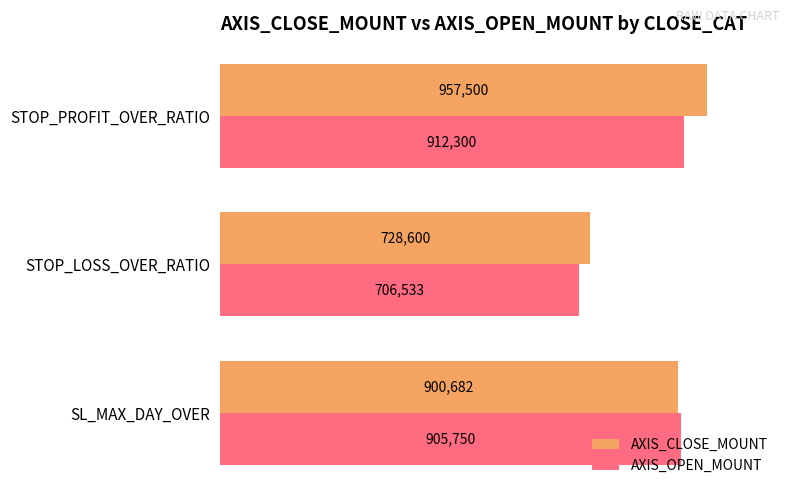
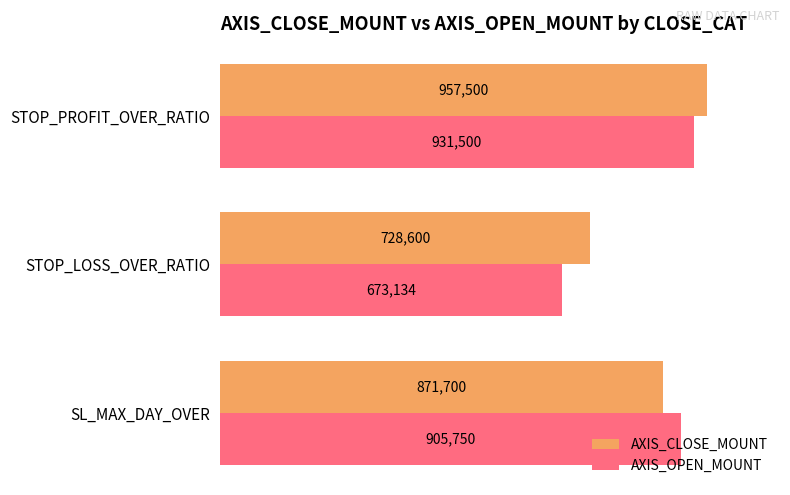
  {
    "AXIS_CLOSE_MOUNT": {
      "STOP_PROFIT_OVER_RATIO": "957,500",
      "STOP_LOSS_OVER_RATIO": "728,600",
-     "SL_MAX_DAY_OVER": "900,682"
+     "SL_MAX_DAY_OVER": "871,700"
    },
    "AXIS_OPEN_MOUNT": {
-     "STOP_PROFIT_OVER_RATIO": "912,300",
-     "STOP_LOSS_OVER_RATIO": "706,533",
+     "STOP_PROFIT_OVER_RATIO": "931,500",
+     "STOP_LOSS_OVER_RATIO": "673,134",
      "SL_MAX_DAY_OVER": "905,750"
    }
  }
